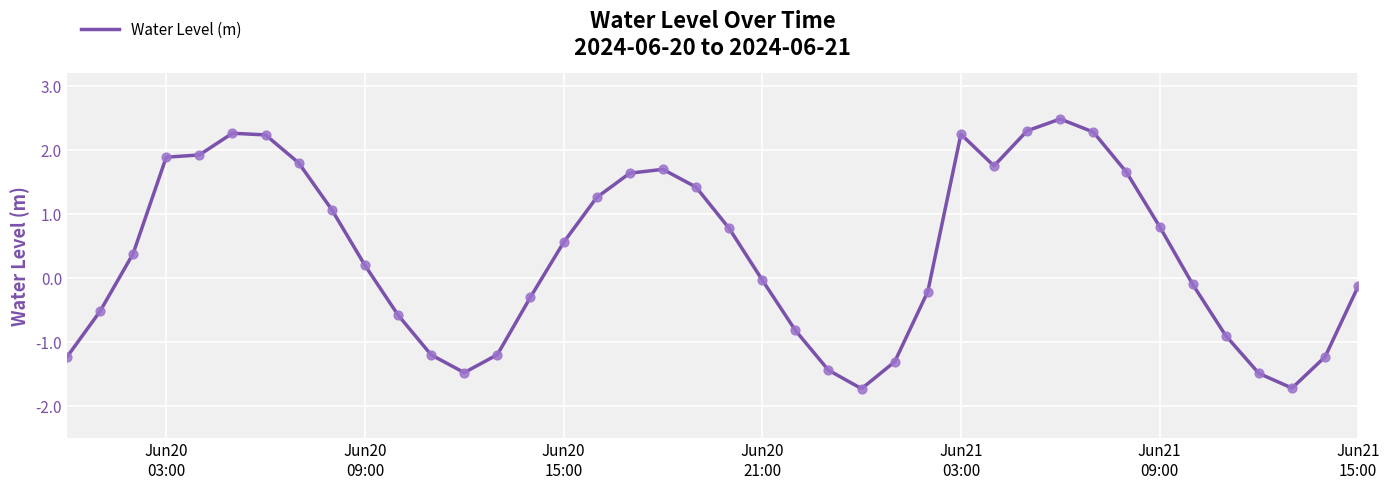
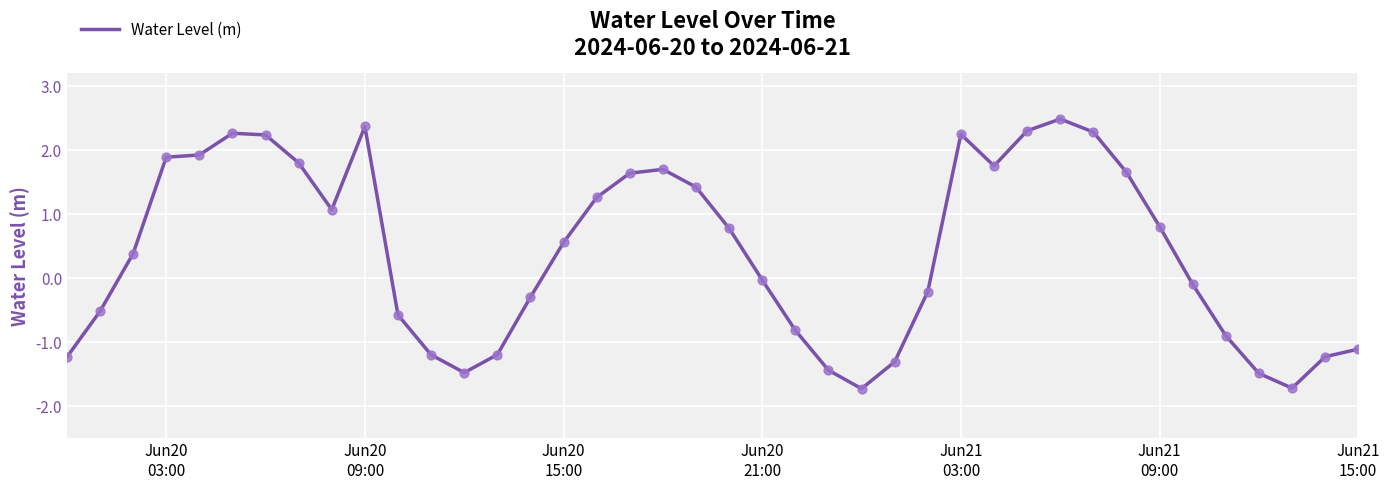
  {
    "Jun20 03:00": 1.9,
-   "Jun20 09:00": 0.2,
+   "Jun20 09:00": 2.4,
    "Jun20 15:00": 0.6,
    "Jun20 21:00": 0.0,
    "Jun21 03:00": 2.2,
    "Jun21 09:00": 0.8,
-   "Jun21 15:00": -0.1
+   "Jun21 15:00": -1.1
  }
